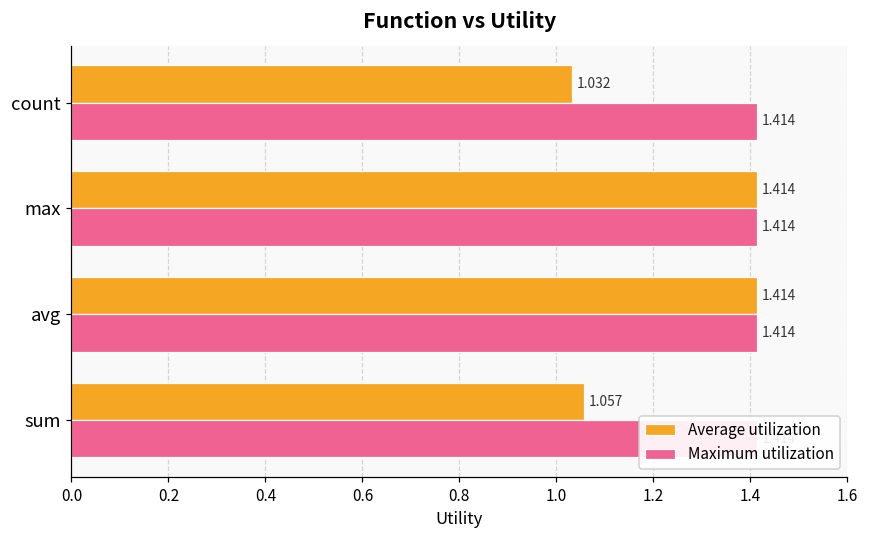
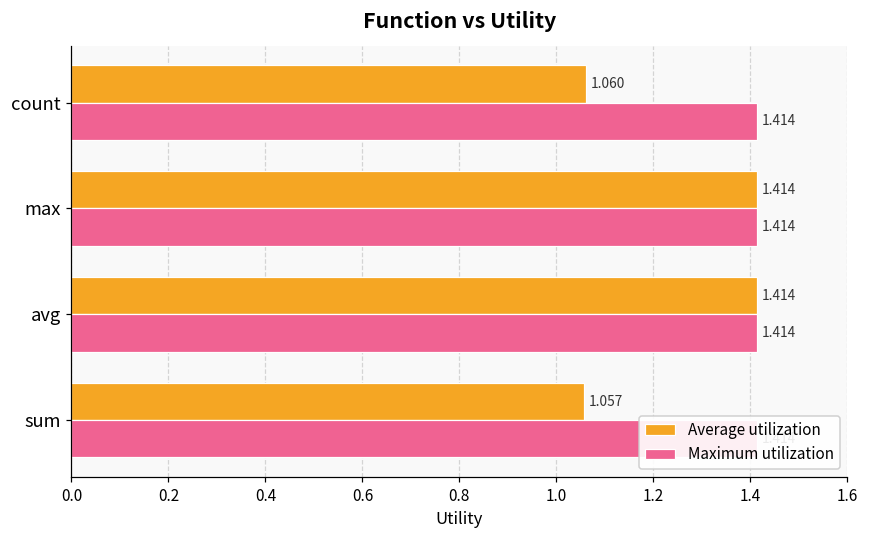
  {
    "Average utilization": {
-     "count": 1.032,
+     "count": 1.060,
      "max": 1.414,
      "avg": 1.414,
      "sum": 1.057
    },
    "Maximum utilization": {
      "count": 1.414,
      "max": 1.414,
      "avg": 1.414
    }
  }
